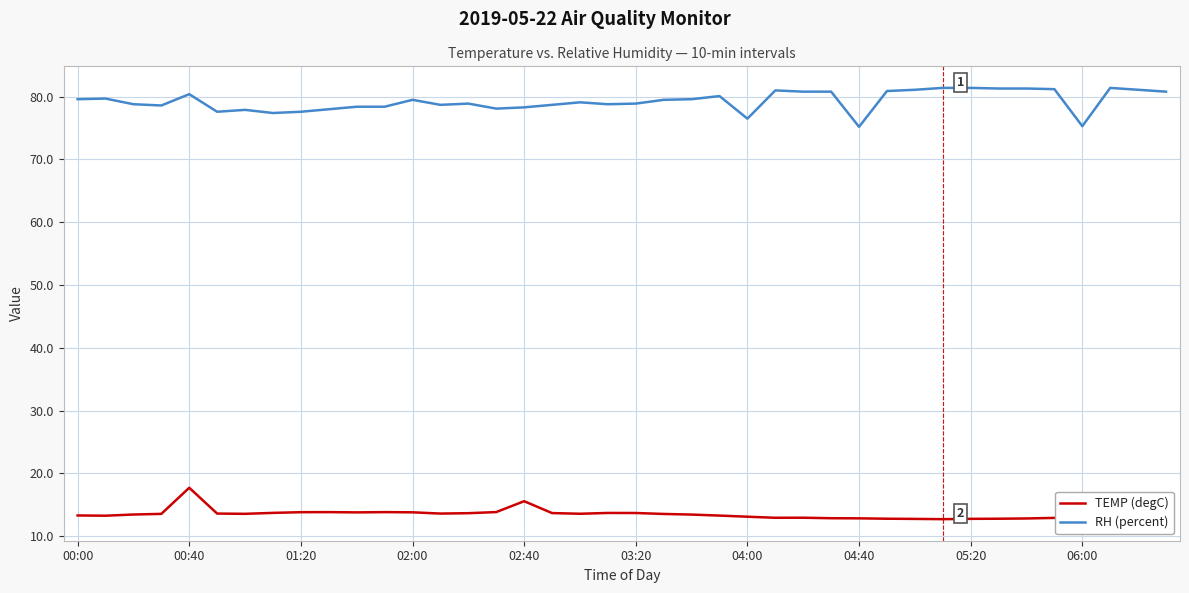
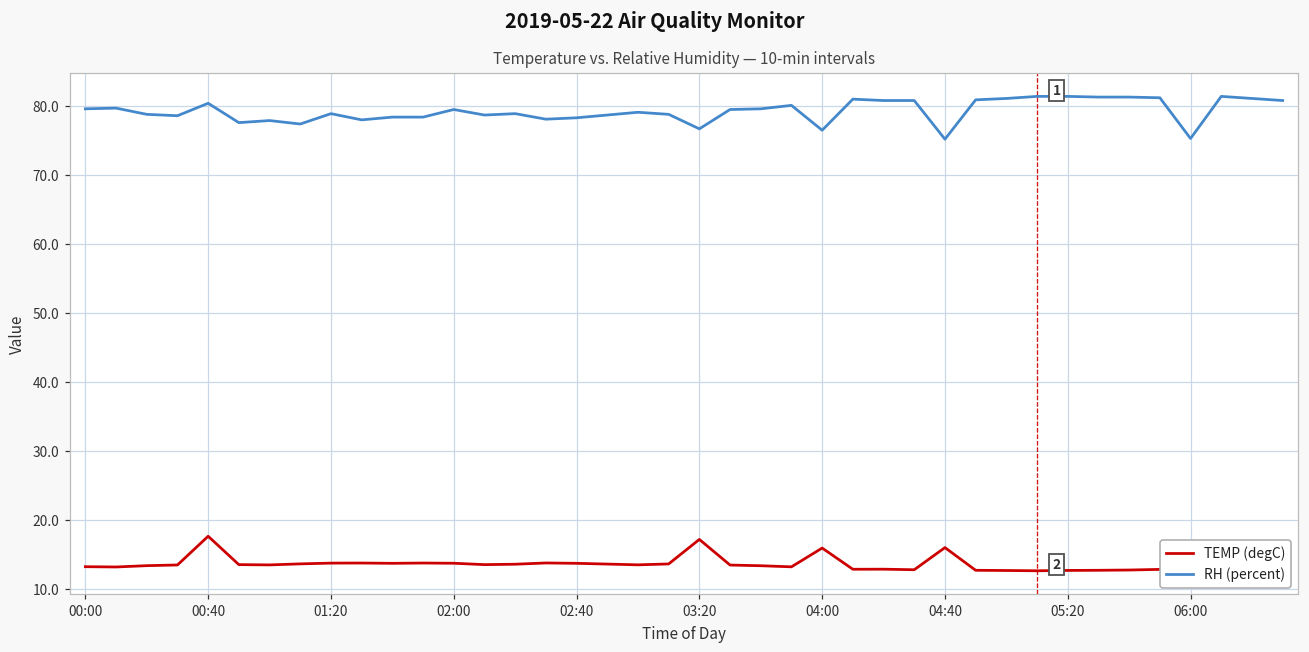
  {
    "TEMP (degC)": {
      "00:00": 13,
      "00:40": 18,
      "01:20": 14,
      "02:00": 14,
-     "02:40": 16,
-     "03:20": 14,
-     "04:00": 13,
-     "04:40": 13
+     "02:40": 14,
+     "03:20": 17,
+     "04:00": 16,
+     "04:40": 16
    },
    "RH (percent)": {
      "00:00": 80,
      "00:40": 80,
-     "01:20": 78,
+     "01:20": 79,
      "02:00": 80,
      "02:40": 78,
-     "03:20": 79,
+     "03:20": 77,
      "04:00": 77,
      "04:40": 75,
      "06:00": 75
    }
  }
